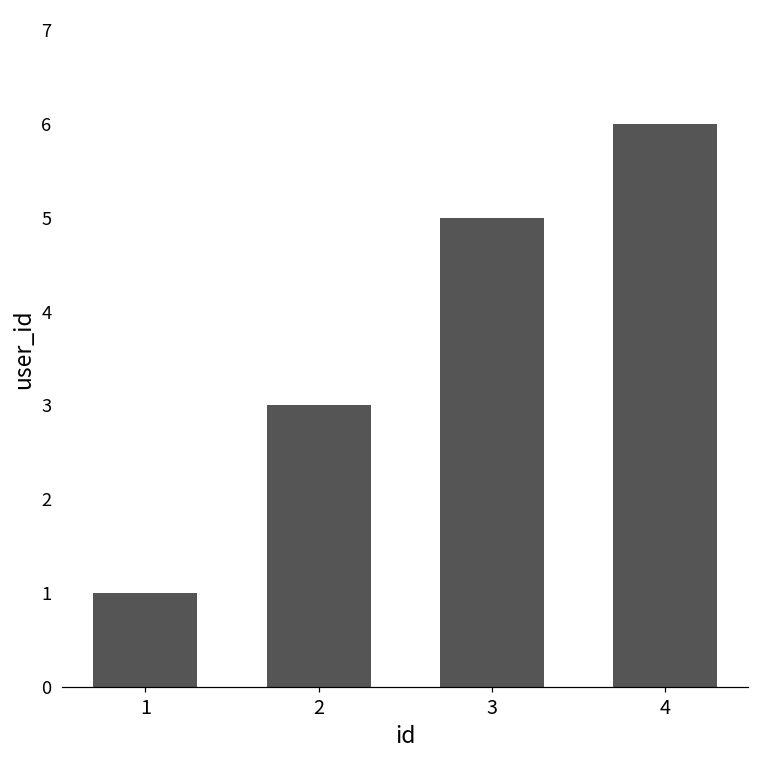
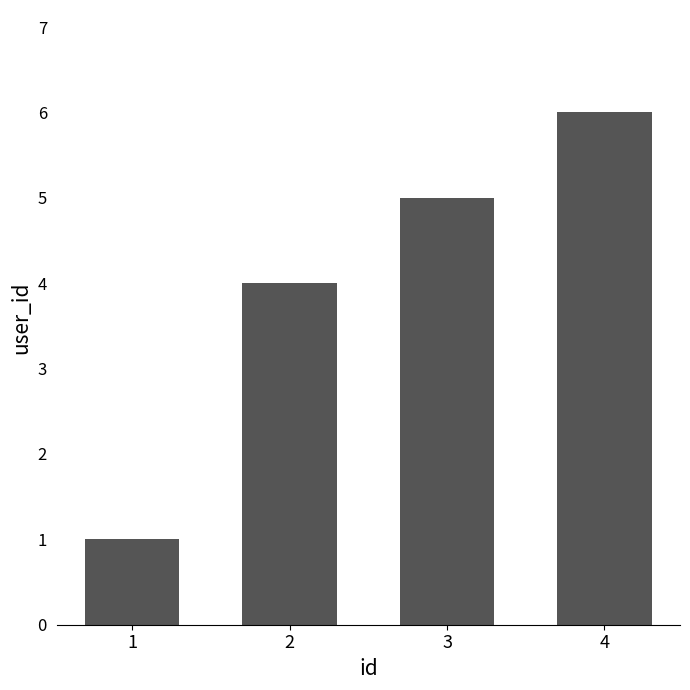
  {
    "1": 1,
-   "2": 3,
+   "2": 4,
    "3": 5,
    "4": 6
  }
